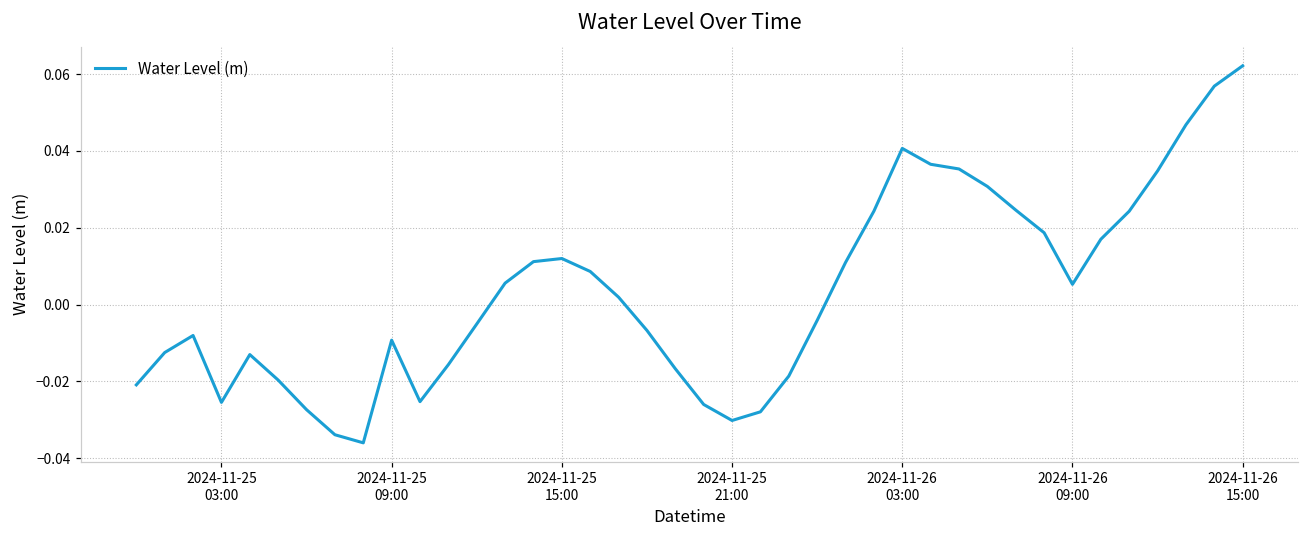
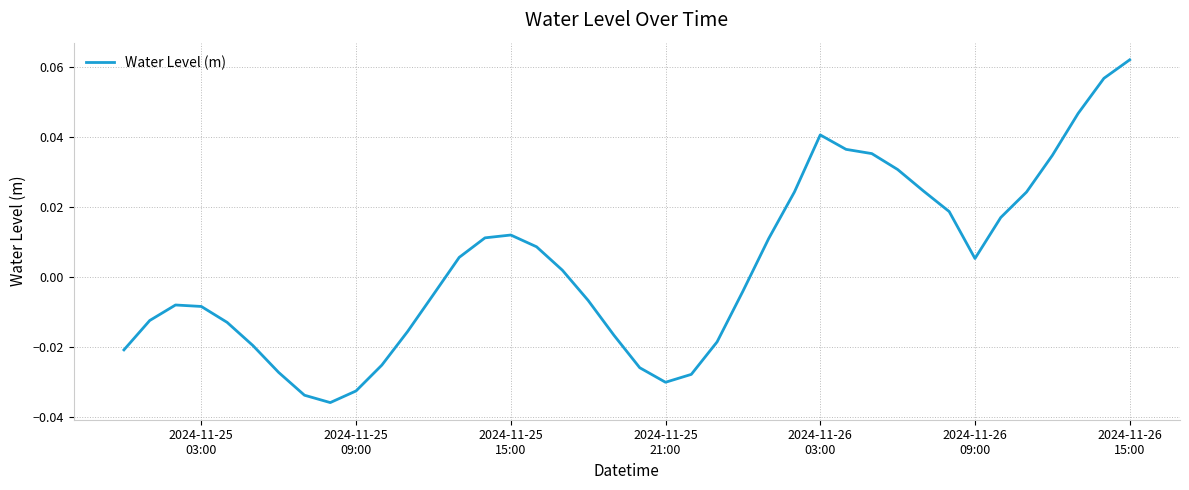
  {
-   "2024-11-25 03:00": -0.025,
-   "2024-11-25 09:00": -0.009,
+   "2024-11-25 03:00": -0.008,
+   "2024-11-25 09:00": -0.033,
    "2024-11-25 15:00": 0.012,
    "2024-11-25 21:00": -0.030,
    "2024-11-26 03:00": 0.041,
    "2024-11-26 09:00": 0.005,
    "2024-11-26 15:00": 0.062
  }
